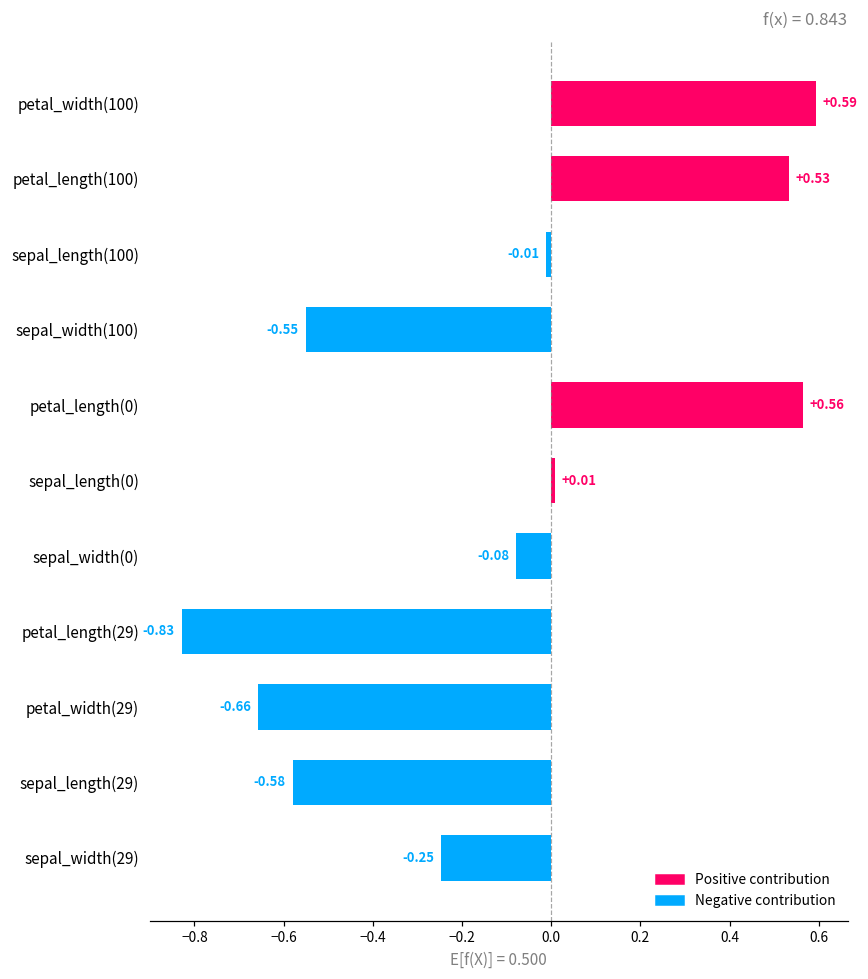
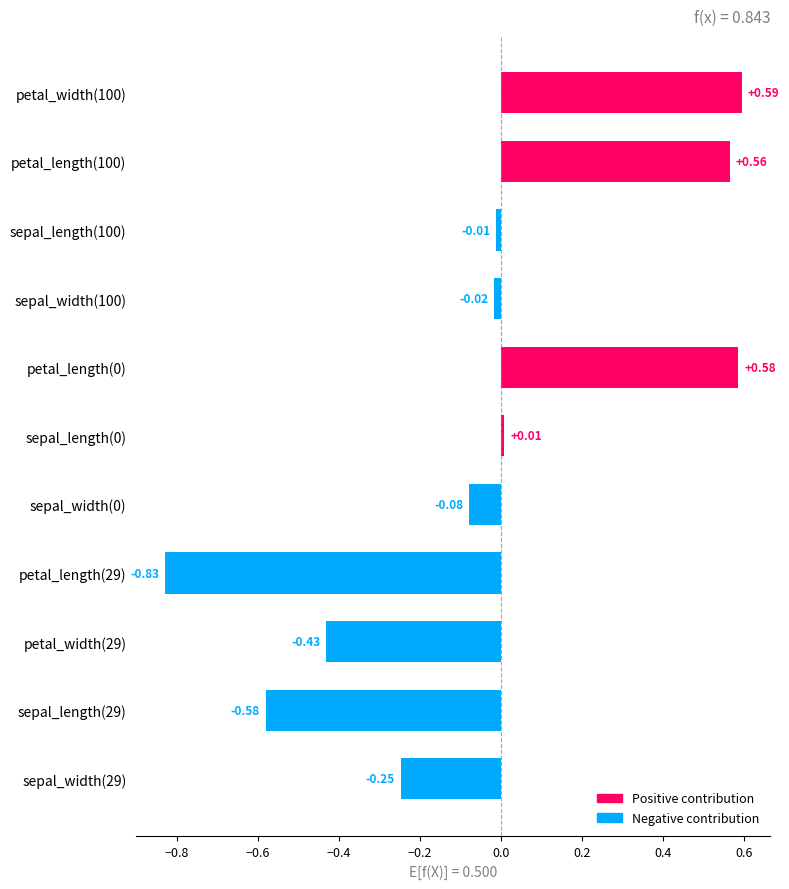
  {
    "petal_width(100)": "+0.59",
-   "petal_length(100)": "+0.53",
+   "petal_length(100)": "+0.56",
    "sepal_length(100)": "-0.01",
-   "sepal_width(100)": "-0.55",
-   "petal_length(0)": "+0.56",
+   "sepal_width(100)": "-0.02",
+   "petal_length(0)": "+0.58",
    "sepal_length(0)": "+0.01",
    "sepal_width(0)": "-0.08",
    "petal_length(29)": "-0.83",
-   "petal_width(29)": "-0.66",
+   "petal_width(29)": "-0.43",
    "sepal_length(29)": "-0.58",
    "sepal_width(29)": "-0.25"
  }
